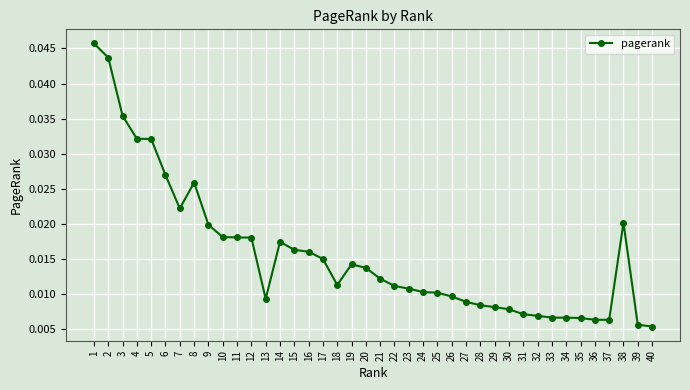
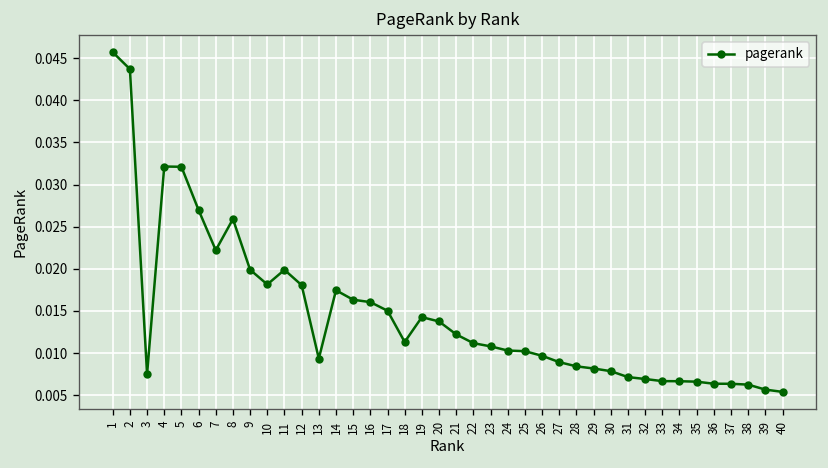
  {
    "1": 0.046,
    "2": 0.044,
-   "3": 0.035,
+   "3": 0.007,
    "4": 0.032,
    "5": 0.032,
    "6": 0.027,
    "7": 0.022,
    "8": 0.026,
    "9": 0.020,
    "10": 0.018,
-   "11": 0.018,
+   "11": 0.020,
    "12": 0.018,
    "13": 0.009,
    "14": 0.017,
    "15": 0.016,
    "16": 0.016,
    "17": 0.015,
    "18": 0.011,
    "19": 0.014,
    "20": 0.014,
    "21": 0.012,
    "22": 0.011,
    "23": 0.011,
    "24": 0.010,
    "25": 0.010,
    "26": 0.010,
    "27": 0.009,
    "28": 0.008,
    "29": 0.008,
    "30": 0.008,
    "31": 0.007,
    "32": 0.007,
    "33": 0.007,
    "34": 0.007,
    "35": 0.007,
    "36": 0.006,
    "37": 0.006,
-   "38": 0.020,
+   "38": 0.006,
    "39": 0.006,
    "40": 0.005
  }
